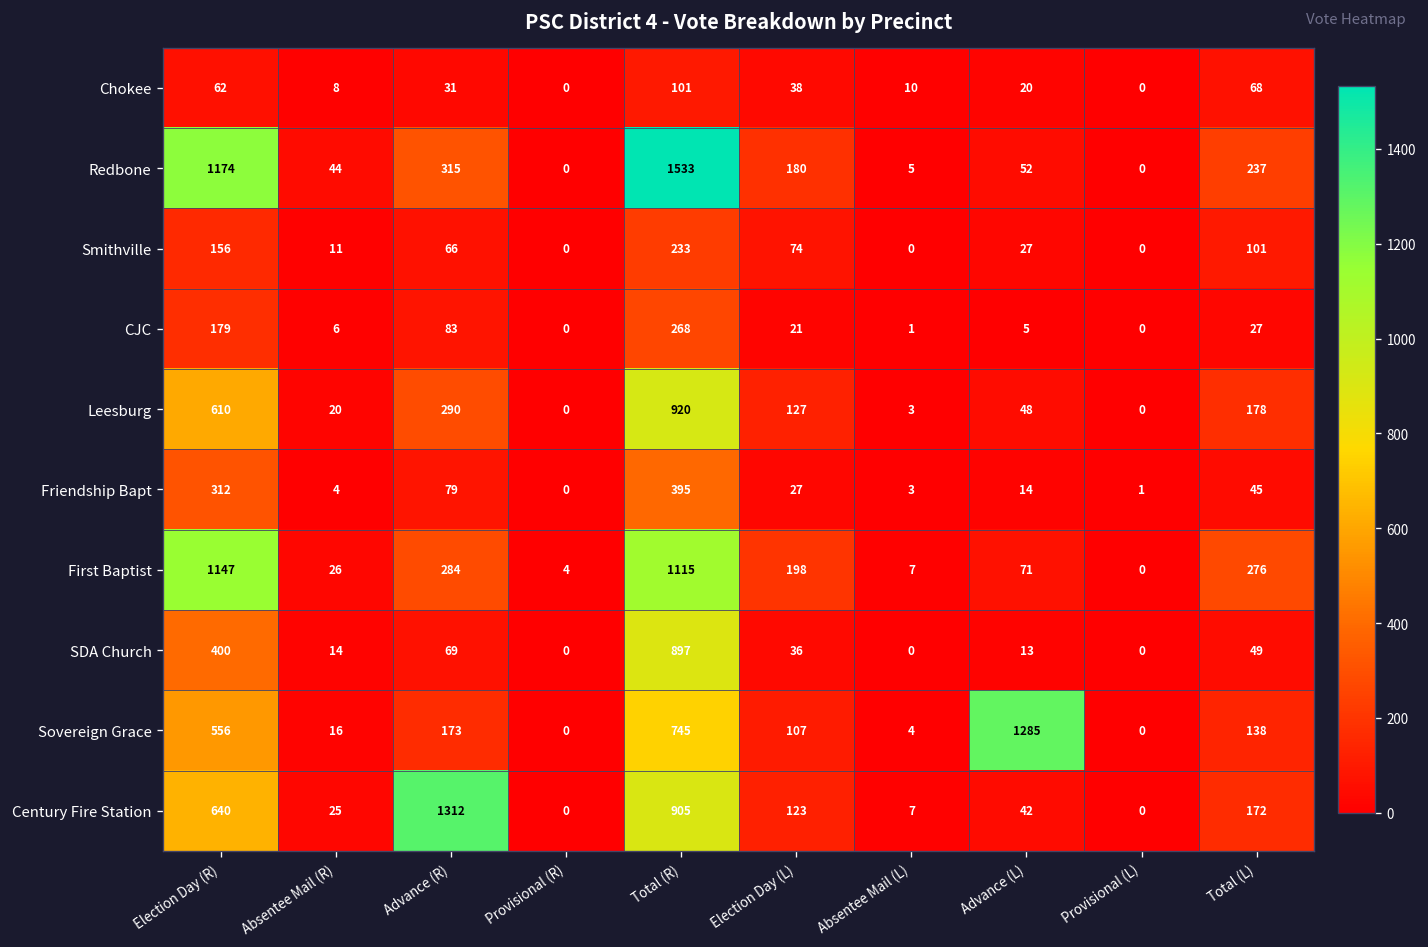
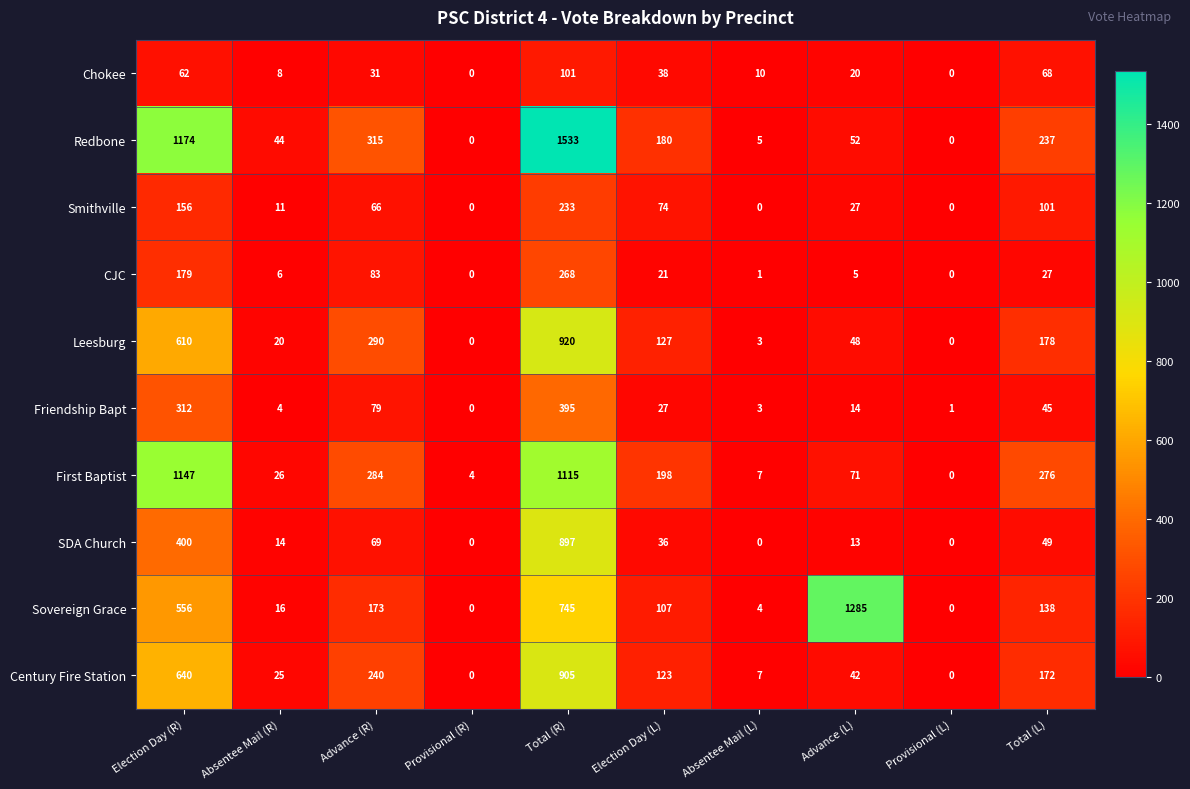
  {
    "Chokee": {
      "Election Day (R)": 62,
      "Absentee Mail (R)": 8,
      "Advance (R)": 31,
      "Provisional (R)": 0,
      "Total (R)": 101,
      "Election Day (L)": 38,
      "Absentee Mail (L)": 10,
      "Advance (L)": 20,
      "Provisional (L)": 0,
      "Total (L)": 68
    },
    "Redbone": {
      "Election Day (R)": 1174,
      "Absentee Mail (R)": 44,
      "Advance (R)": 315,
      "Provisional (R)": 0,
      "Total (R)": 1533,
      "Election Day (L)": 180,
      "Absentee Mail (L)": 5,
      "Advance (L)": 52,
      "Provisional (L)": 0,
      "Total (L)": 237
    },
    "Smithville": {
      "Election Day (R)": 156,
      "Absentee Mail (R)": 11,
      "Advance (R)": 66,
      "Provisional (R)": 0,
      "Total (R)": 233,
      "Election Day (L)": 74,
      "Absentee Mail (L)": 0,
      "Advance (L)": 27,
      "Provisional (L)": 0,
      "Total (L)": 101
    },
    "CJC": {
      "Election Day (R)": 179,
      "Absentee Mail (R)": 6,
      "Advance (R)": 83,
      "Provisional (R)": 0,
      "Total (R)": 268,
      "Election Day (L)": 21,
      "Absentee Mail (L)": 1,
      "Advance (L)": 5,
      "Provisional (L)": 0,
      "Total (L)": 27
    },
    "Leesburg": {
      "Election Day (R)": 610,
      "Absentee Mail (R)": 20,
      "Advance (R)": 290,
      "Provisional (R)": 0,
      "Total (R)": 920,
      "Election Day (L)": 127,
      "Absentee Mail (L)": 3,
      "Advance (L)": 48,
      "Provisional (L)": 0,
      "Total (L)": 178
    },
    "Friendship Bapt": {
      "Election Day (R)": 312,
      "Absentee Mail (R)": 4,
      "Advance (R)": 79,
      "Provisional (R)": 0,
      "Total (R)": 395,
      "Election Day (L)": 27,
      "Absentee Mail (L)": 3,
      "Advance (L)": 14,
      "Provisional (L)": 1,
      "Total (L)": 45
    },
    "First Baptist": {
      "Election Day (R)": 1147,
      "Absentee Mail (R)": 26,
      "Advance (R)": 284,
      "Provisional (R)": 4,
      "Total (R)": 1115,
      "Election Day (L)": 198,
      "Absentee Mail (L)": 7,
      "Advance (L)": 71,
      "Provisional (L)": 0,
      "Total (L)": 276
    },
    "SDA Church": {
      "Election Day (R)": 400,
      "Absentee Mail (R)": 14,
      "Advance (R)": 69,
      "Provisional (R)": 0,
      "Total (R)": 897,
      "Election Day (L)": 36,
      "Absentee Mail (L)": 0,
      "Advance (L)": 13,
      "Provisional (L)": 0,
      "Total (L)": 49
    },
    "Sovereign Grace": {
      "Election Day (R)": 556,
      "Absentee Mail (R)": 16,
      "Advance (R)": 173,
      "Provisional (R)": 0,
      "Total (R)": 745,
      "Election Day (L)": 107,
      "Absentee Mail (L)": 4,
      "Advance (L)": 1285,
      "Provisional (L)": 0,
      "Total (L)": 138
    },
    "Century Fire Station": {
      "Election Day (R)": 640,
      "Absentee Mail (R)": 25,
-     "Advance (R)": 1312,
+     "Advance (R)": 240,
      "Provisional (R)": 0,
      "Total (R)": 905,
      "Election Day (L)": 123,
      "Absentee Mail (L)": 7,
      "Advance (L)": 42,
      "Provisional (L)": 0,
      "Total (L)": 172
    }
  }
